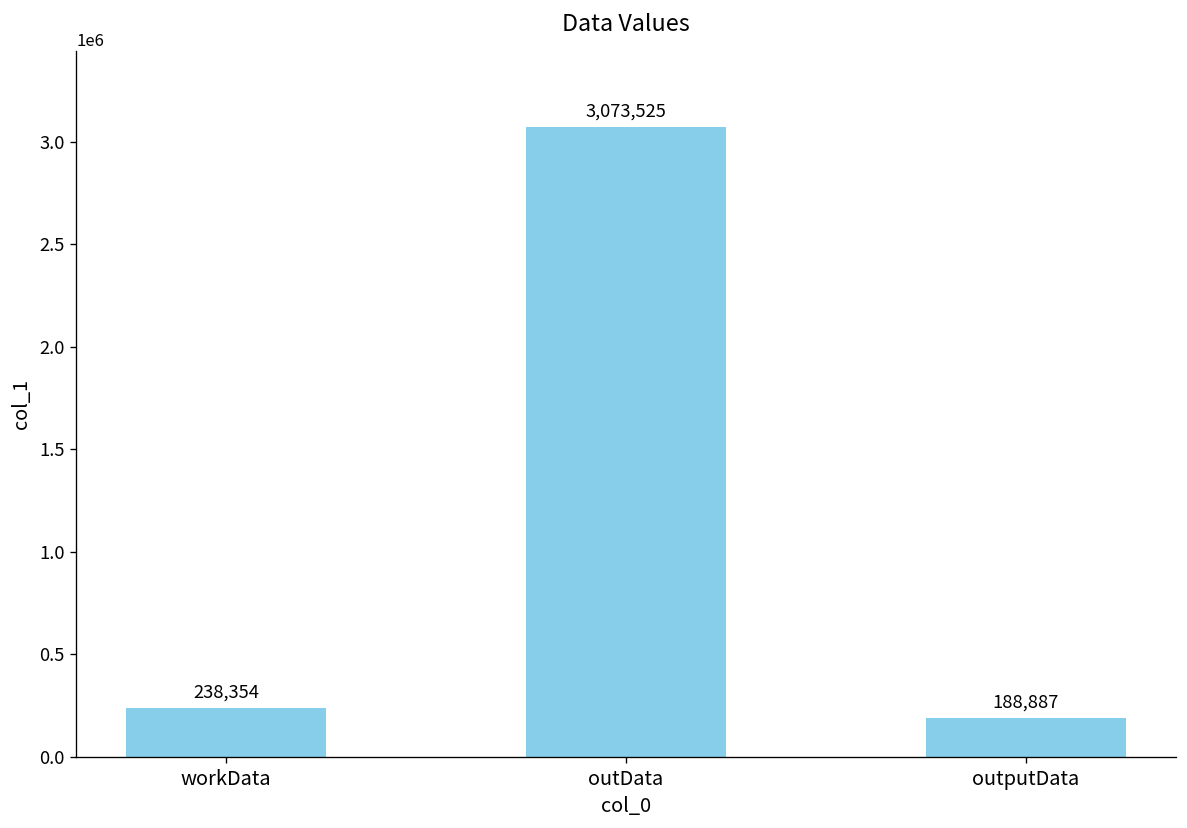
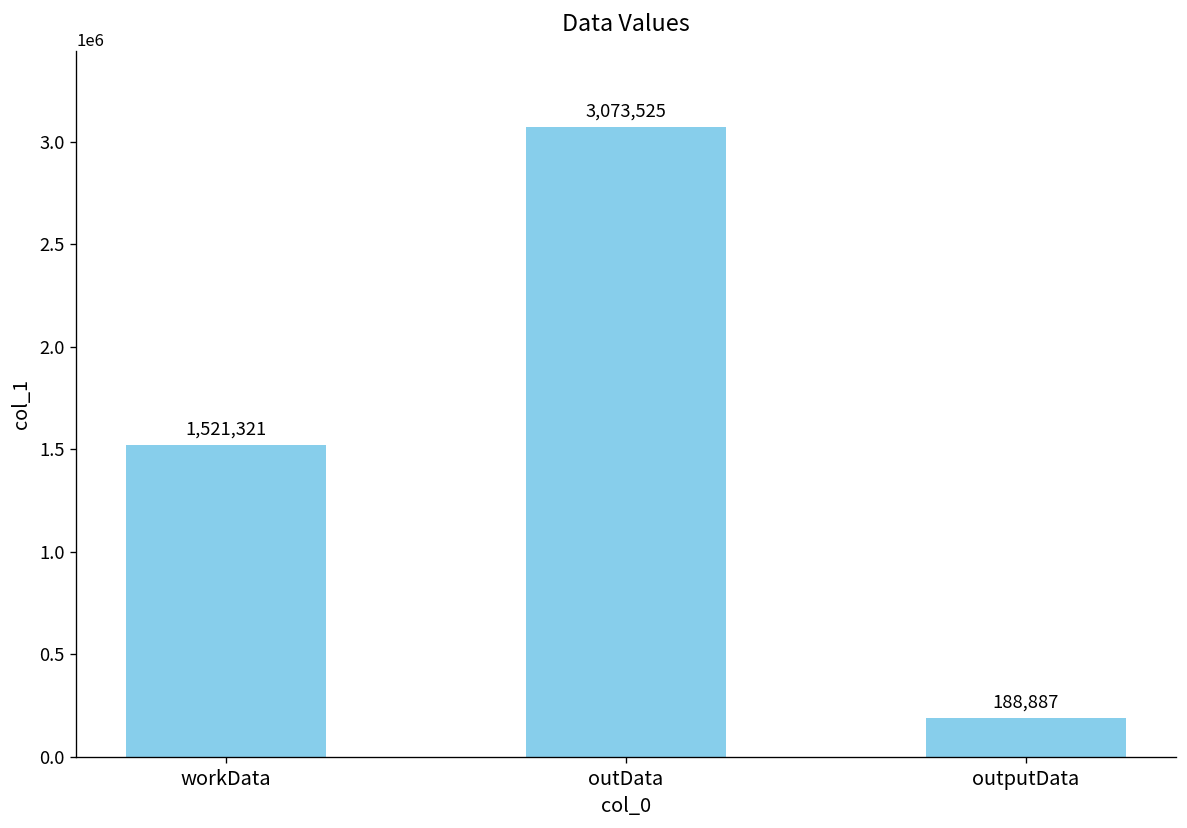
  {
-   "workData": "238,354",
+   "workData": "1,521,321",
    "outData": "3,073,525",
    "outputData": "188,887"
  }
